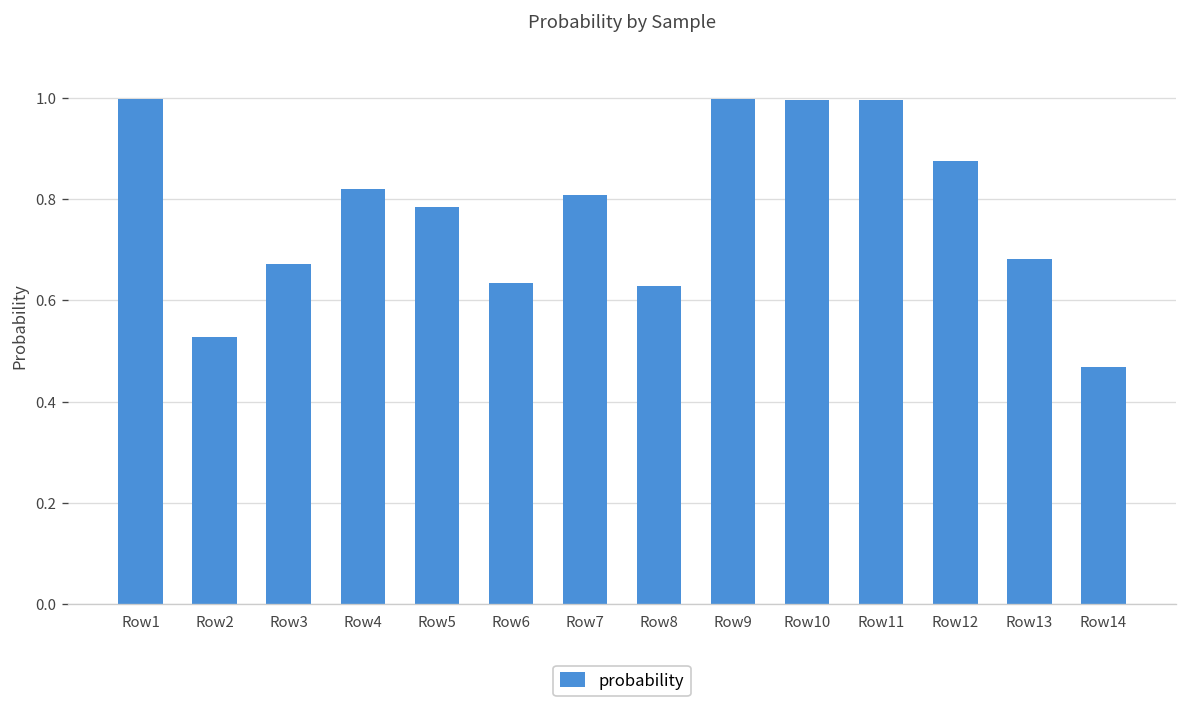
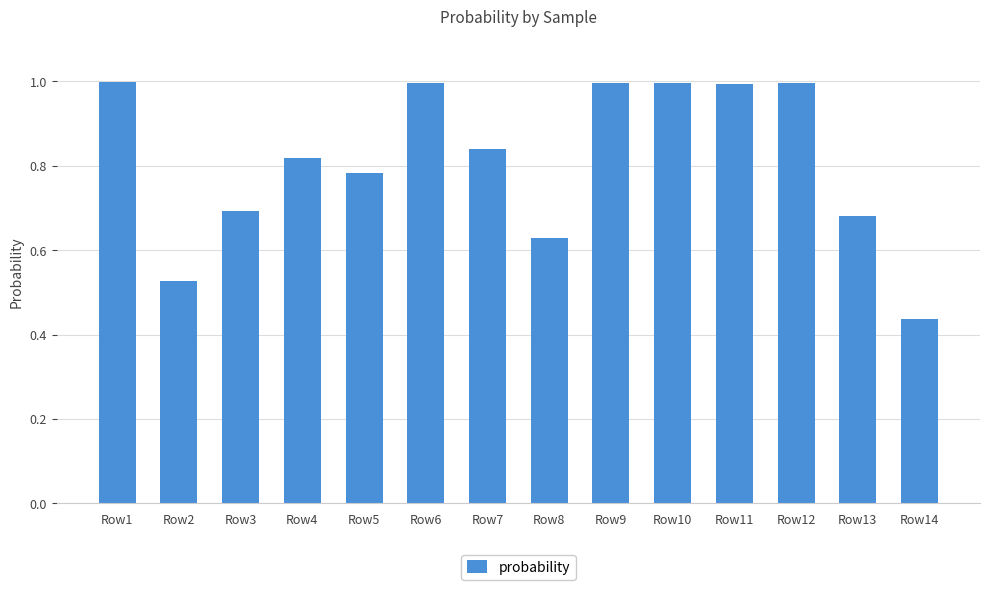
  {
    "Row1": 1.00,
    "Row2": 0.53,
-   "Row3": 0.67,
+   "Row3": 0.69,
    "Row4": 0.82,
    "Row5": 0.78,
-   "Row6": 0.63,
-   "Row7": 0.81,
+   "Row6": 1.00,
+   "Row7": 0.84,
    "Row8": 0.63,
    "Row9": 1.00,
    "Row10": 1.00,
    "Row11": 1.00,
-   "Row12": 0.87,
+   "Row12": 1.00,
    "Row13": 0.68,
-   "Row14": 0.47
+   "Row14": 0.44
  }
